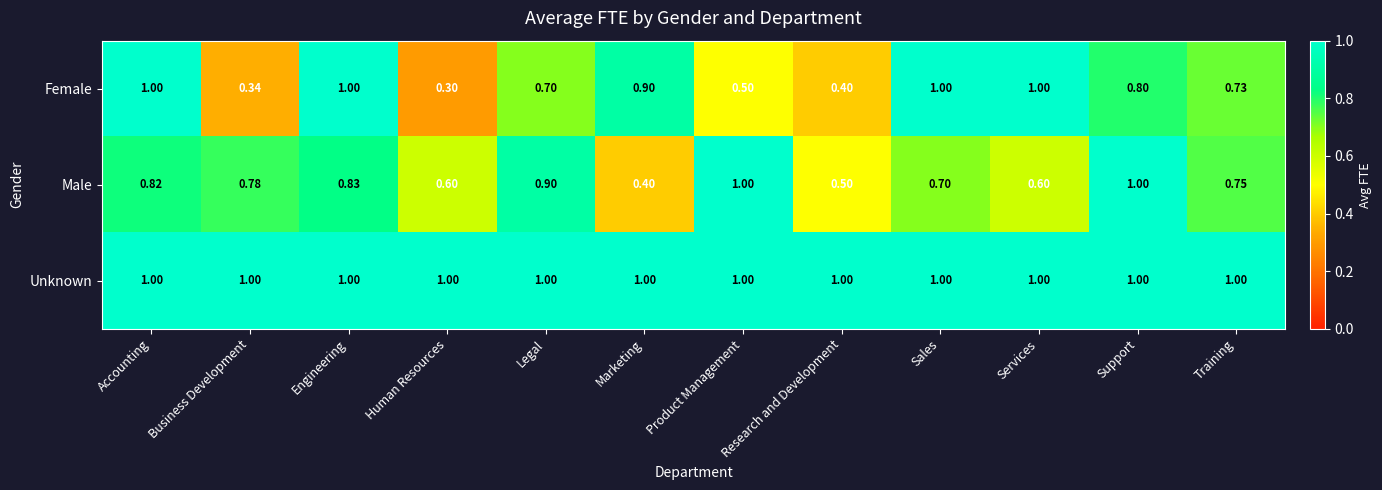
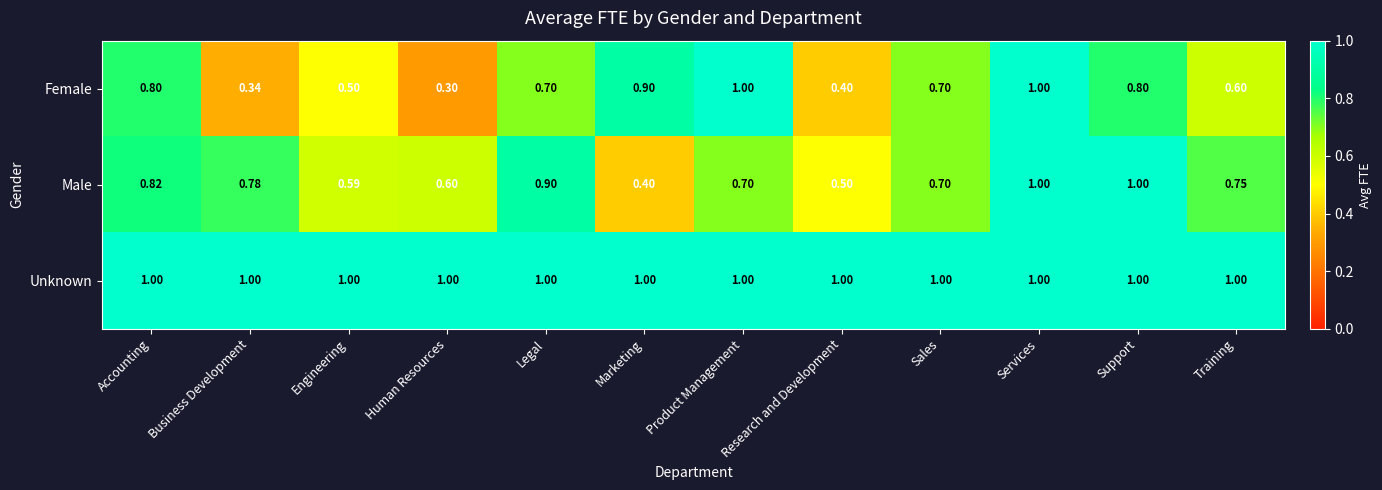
  {
    "Female": {
-     "Accounting": 1.00,
+     "Accounting": 0.80,
      "Business Development": 0.34,
-     "Engineering": 1.00,
+     "Engineering": 0.50,
      "Human Resources": 0.30,
      "Legal": 0.70,
      "Marketing": 0.90,
-     "Product Management": 0.50,
+     "Product Management": 1.00,
      "Research and Development": 0.40,
-     "Sales": 1.00,
+     "Sales": 0.70,
      "Services": 1.00,
      "Support": 0.80,
-     "Training": 0.73
+     "Training": 0.60
    },
    "Male": {
      "Accounting": 0.82,
      "Business Development": 0.78,
-     "Engineering": 0.83,
+     "Engineering": 0.59,
      "Human Resources": 0.60,
      "Legal": 0.90,
      "Marketing": 0.40,
-     "Product Management": 1.00,
+     "Product Management": 0.70,
      "Research and Development": 0.50,
      "Sales": 0.70,
-     "Services": 0.60,
+     "Services": 1.00,
      "Support": 1.00,
      "Training": 0.75
    },
    "Unknown": {
      "Accounting": 1.00,
      "Business Development": 1.00,
      "Engineering": 1.00,
      "Human Resources": 1.00,
      "Legal": 1.00,
      "Marketing": 1.00,
      "Product Management": 1.00,
      "Research and Development": 1.00,
      "Sales": 1.00,
      "Services": 1.00,
      "Support": 1.00,
      "Training": 1.00
    }
  }
